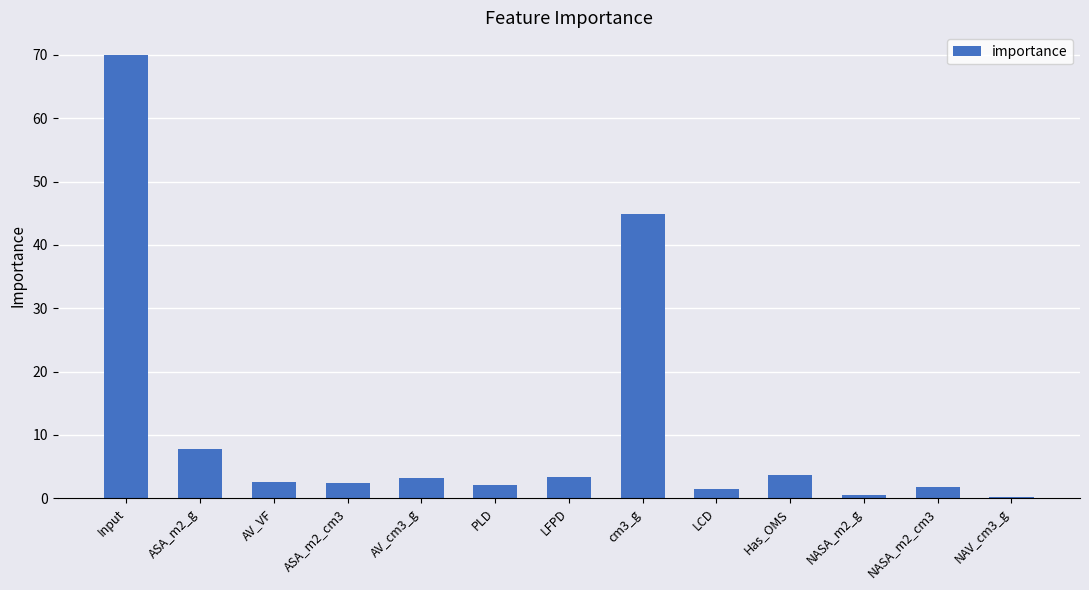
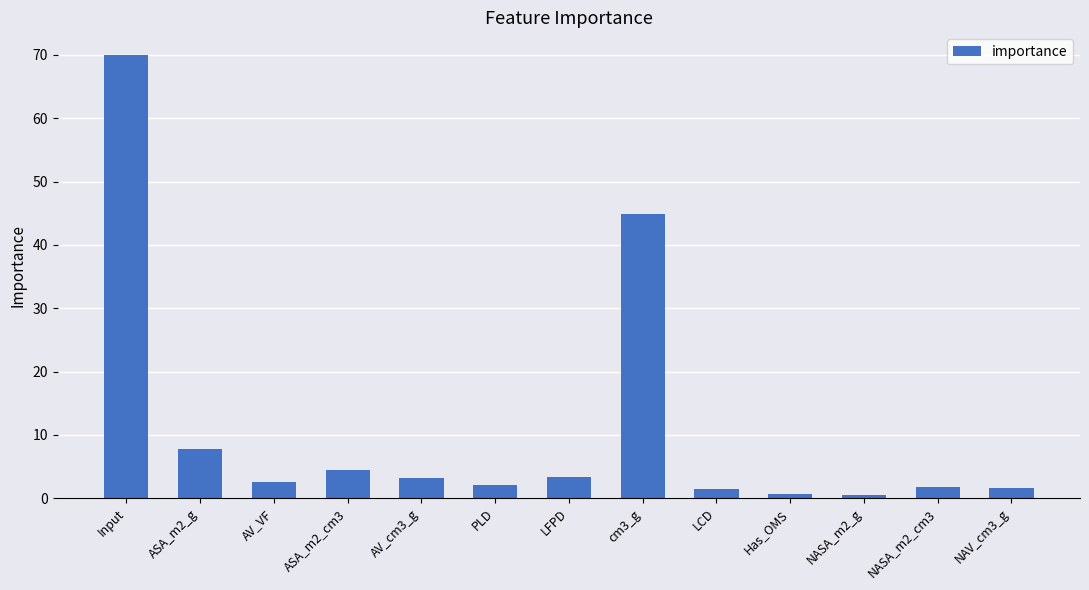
  {
    "Input": 70,
    "ASA_m2_g": 8,
    "AV_VF": 3,
-   "ASA_m2_cm3": 2,
+   "ASA_m2_cm3": 4,
    "AV_cm3_g": 3,
    "PLD": 2,
    "LFPD": 3,
    "cm3_g": 45,
    "LCD": 2,
-   "Has_OMS": 4,
+   "Has_OMS": 1,
    "NASA_m2_g": 1,
    "NASA_m2_cm3": 2,
-   "NAV_cm3_g": 0
+   "NAV_cm3_g": 2
  }
